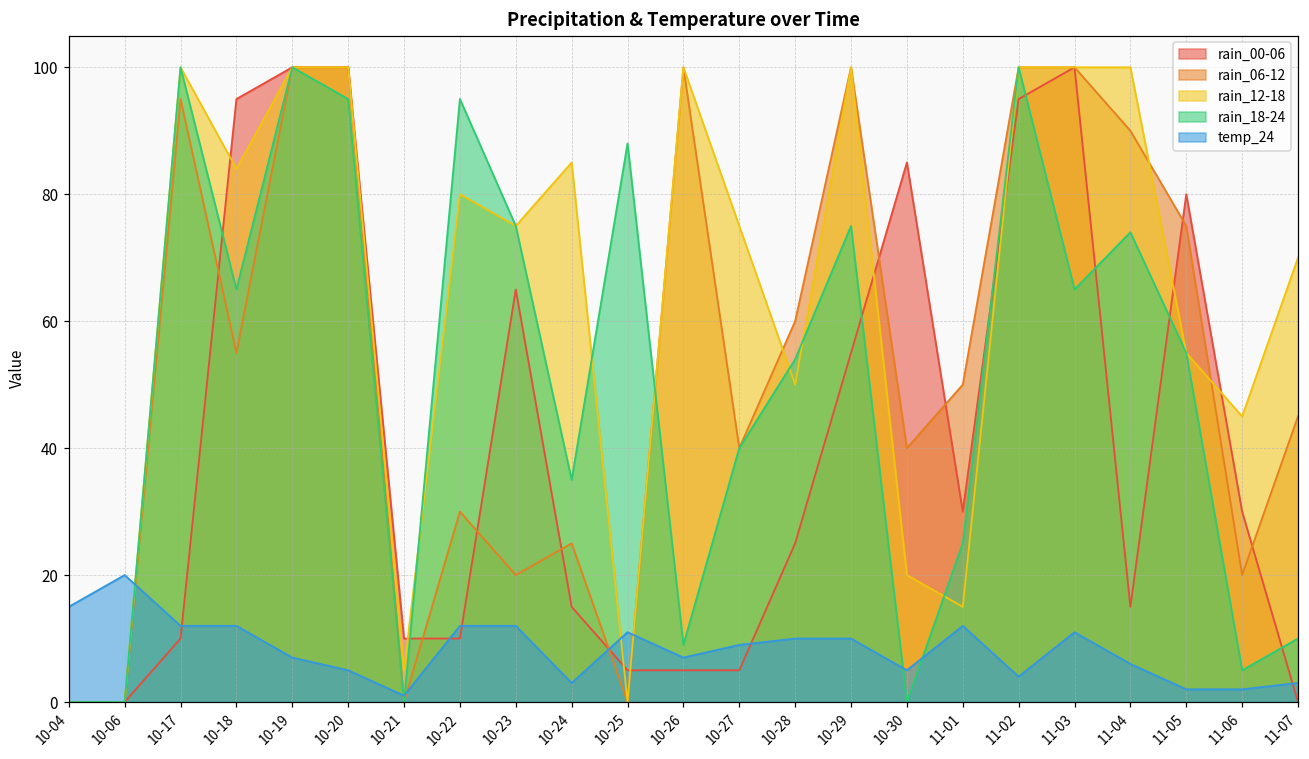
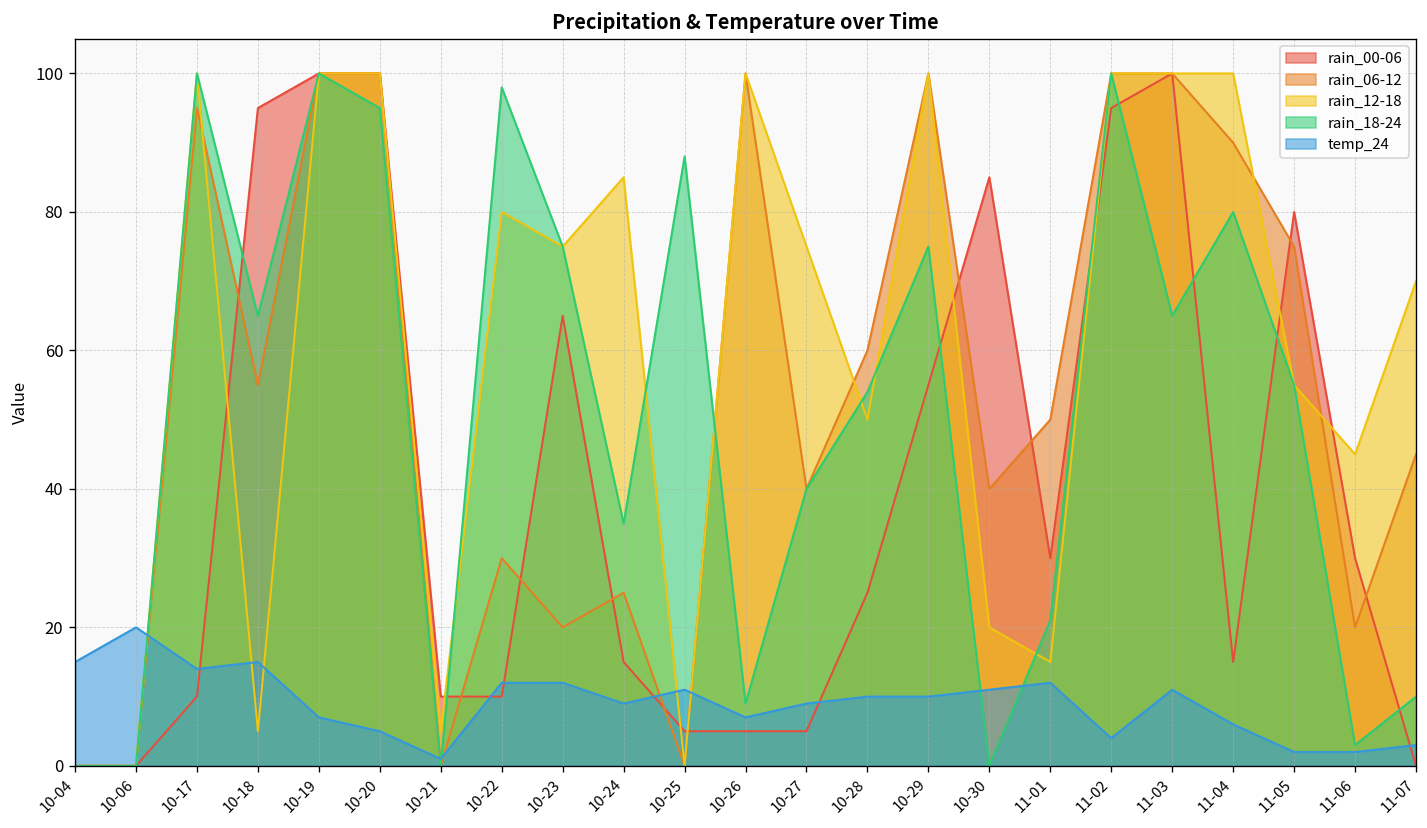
  {
    "rain_12-18": {
-     "10-18": 84,
+     "10-18": 5,
      "10-21": 5,
      "10-22": 80,
      "10-24": 85,
      "10-27": 75,
      "10-28": 50,
      "10-30": 20,
      "11-01": 15,
      "11-04": 100,
      "11-06": 45,
      "11-07": 70
    },
    "rain_18-24": {
      "10-18": 65,
      "10-20": 95,
-     "10-22": 95,
+     "10-22": 98,
      "10-24": 35,
      "10-25": 88,
      "10-26": 9,
      "10-28": 54,
      "10-29": 75,
      "10-30": 0,
-     "11-01": 25,
+     "11-01": 21,
      "11-03": 65,
-     "11-04": 74,
-     "11-06": 5,
+     "11-04": 80,
+     "11-06": 3,
      "11-07": 10
    },
    "temp_24": {
      "10-04": 15,
      "10-06": 20,
-     "10-17": 12,
-     "10-18": 12,
+     "10-17": 14,
+     "10-18": 15,
      "10-19": 7,
      "10-20": 5,
      "10-21": 1,
      "10-22": 12,
      "10-23": 12,
-     "10-24": 3,
+     "10-24": 9,
      "10-25": 11,
      "10-26": 7,
      "10-27": 9,
      "10-28": 10,
      "10-29": 10,
-     "10-30": 5,
+     "10-30": 11,
      "11-01": 12,
      "11-02": 4,
      "11-03": 11,
      "11-04": 6,
      "11-05": 2,
      "11-06": 2,
      "11-07": 3
    }
  }
